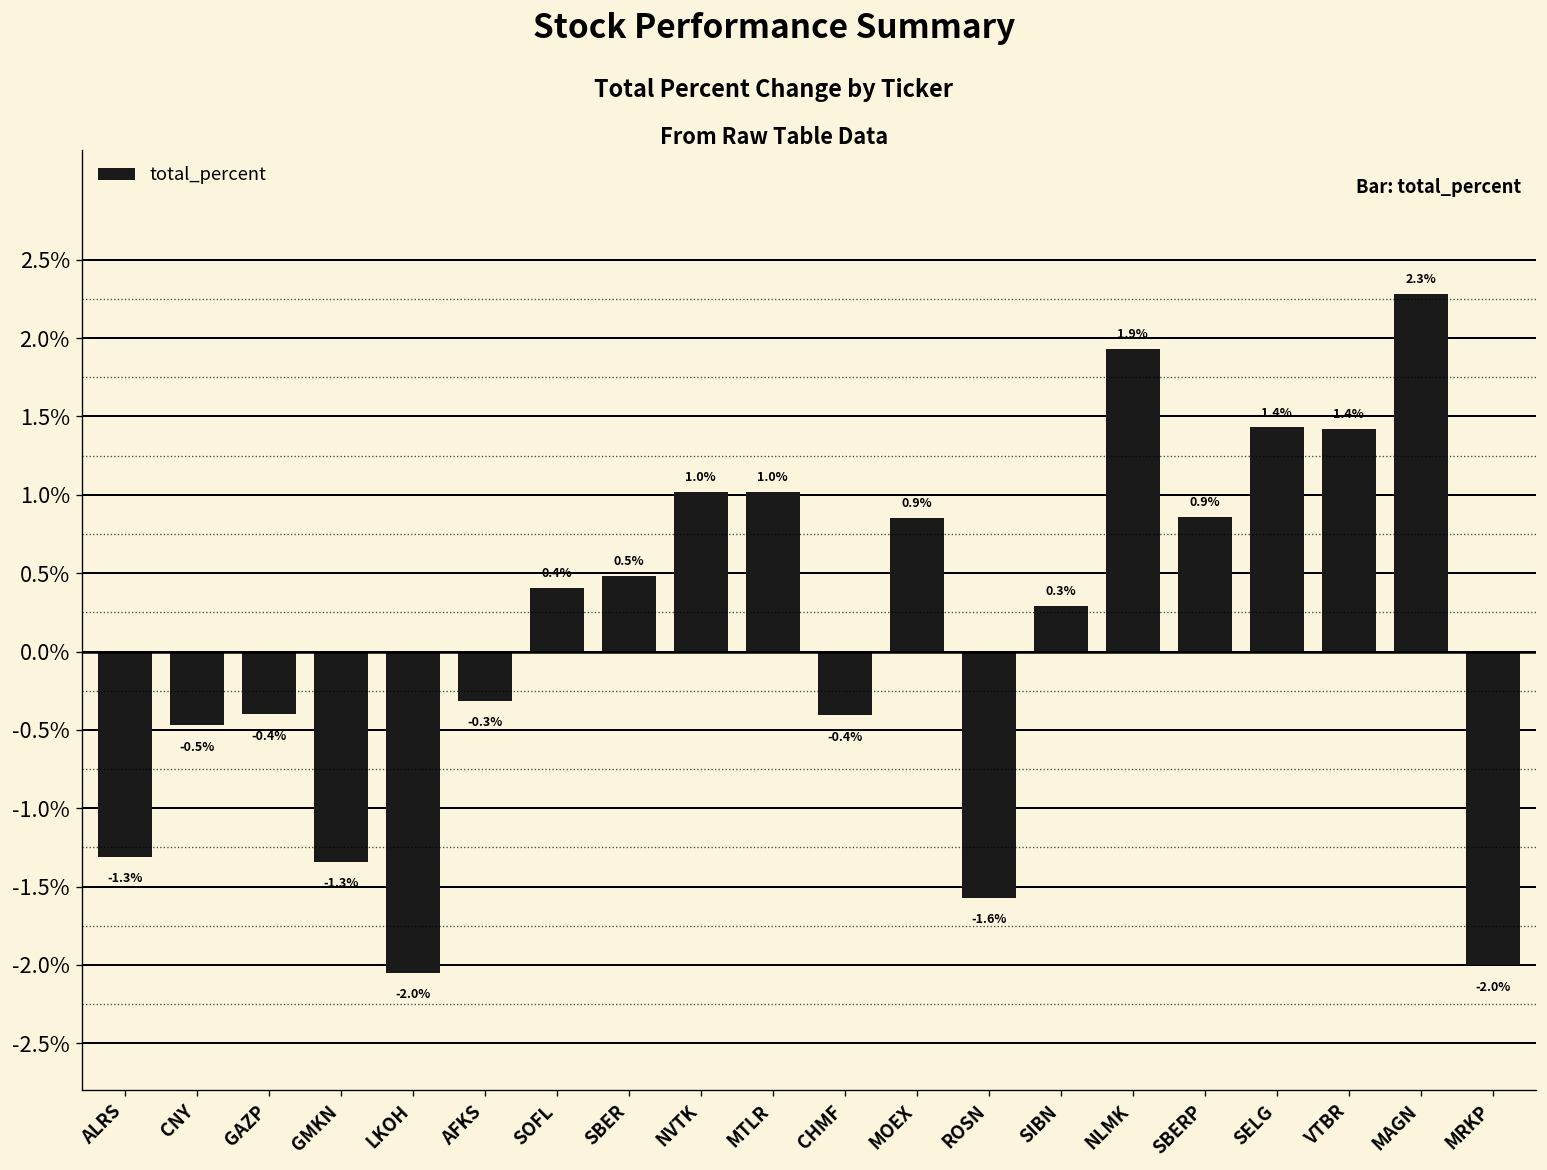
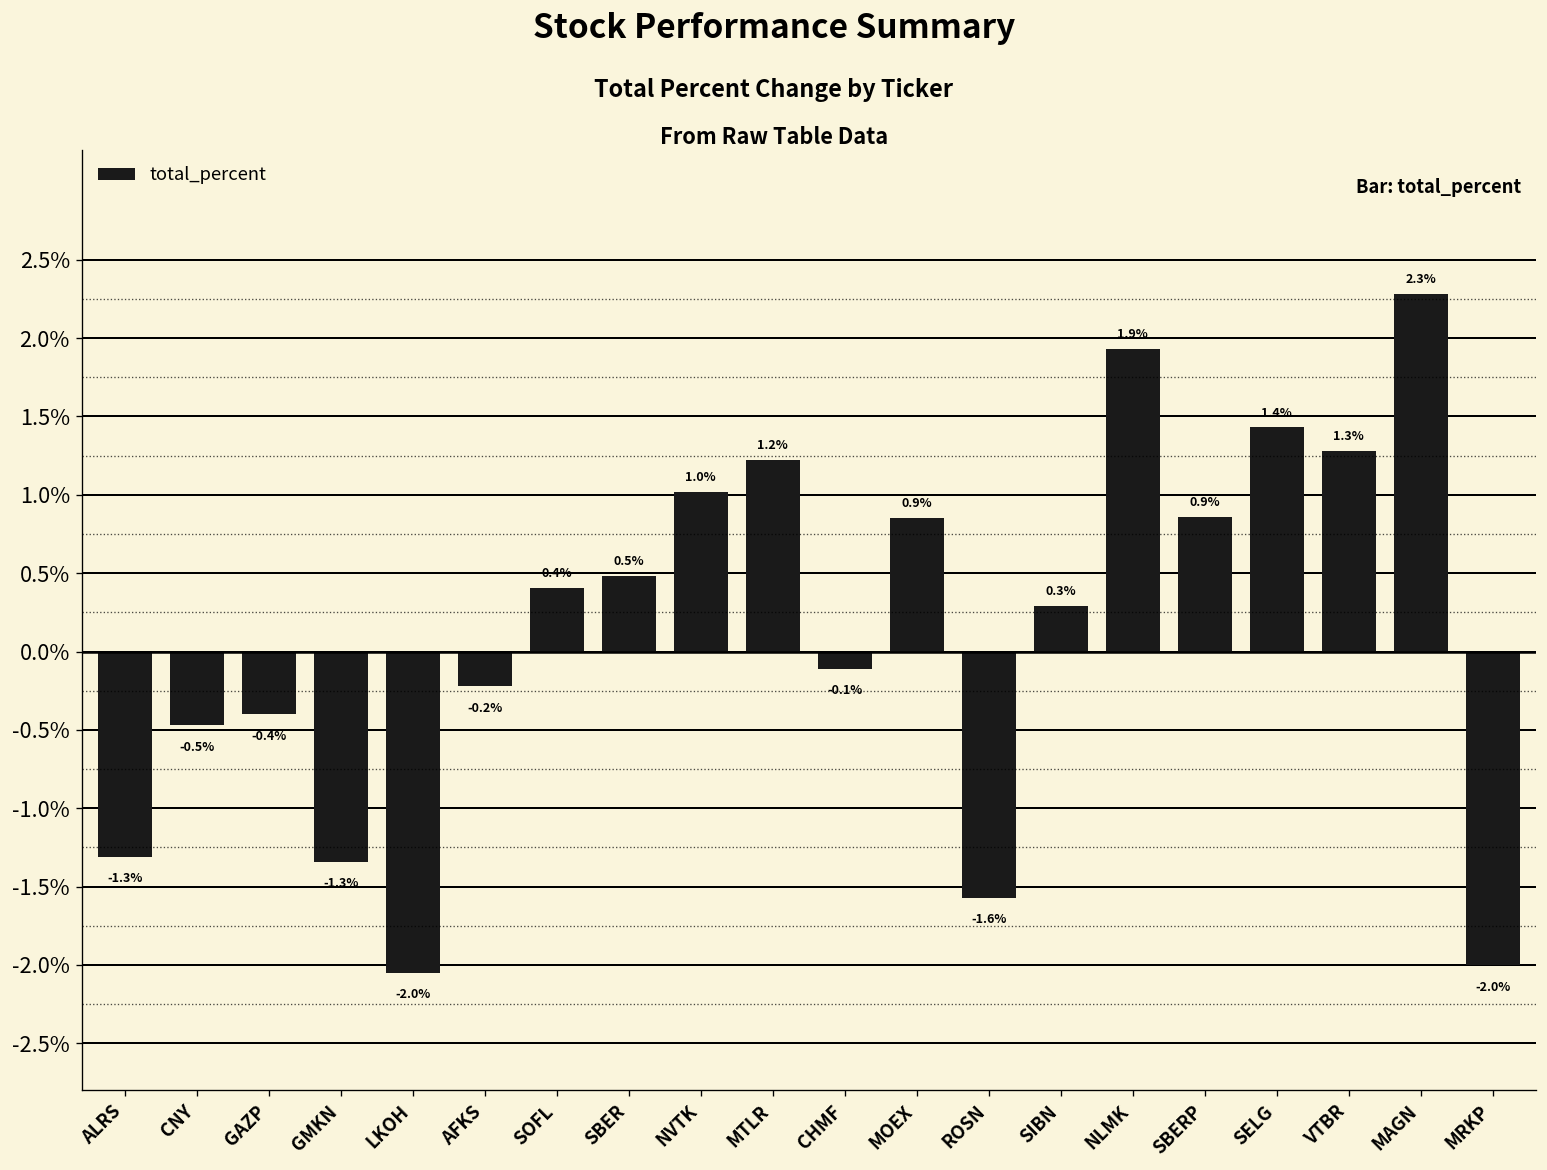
  {
    "ALRS": "-1.3%",
    "CNY": "-0.5%",
    "GAZP": "-0.4%",
    "GMKN": "-1.3%",
    "LKOH": "-2.0%",
-   "AFKS": "-0.3%",
+   "AFKS": "-0.2%",
    "SOFL": "0.4%",
    "SBER": "0.5%",
    "NVTK": "1.0%",
-   "MTLR": "1.0%",
-   "CHMF": "-0.4%",
+   "MTLR": "1.2%",
+   "CHMF": "-0.1%",
    "MOEX": "0.9%",
    "ROSN": "-1.6%",
    "SIBN": "0.3%",
    "NLMK": "1.9%",
    "SBERP": "0.9%",
    "SELG": "1.4%",
-   "VTBR": "1.4%",
+   "VTBR": "1.3%",
    "MAGN": "2.3%",
    "MRKP": "-2.0%"
  }
